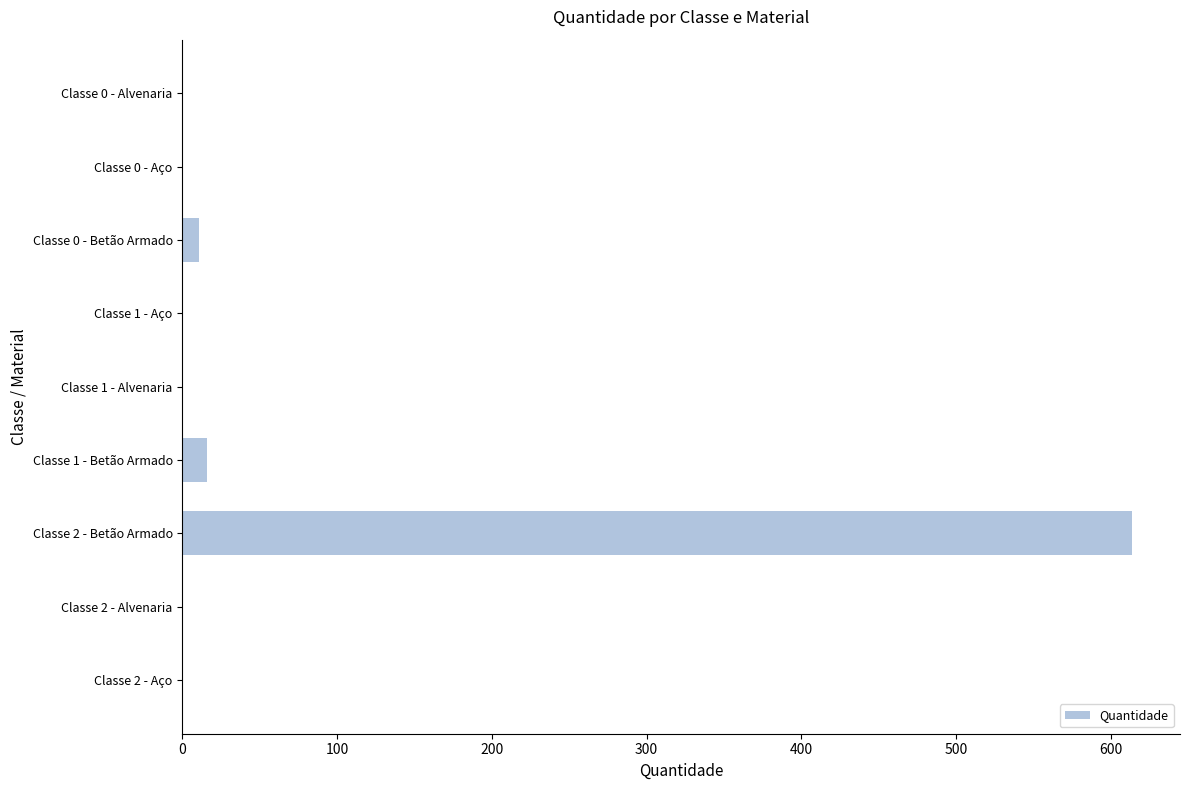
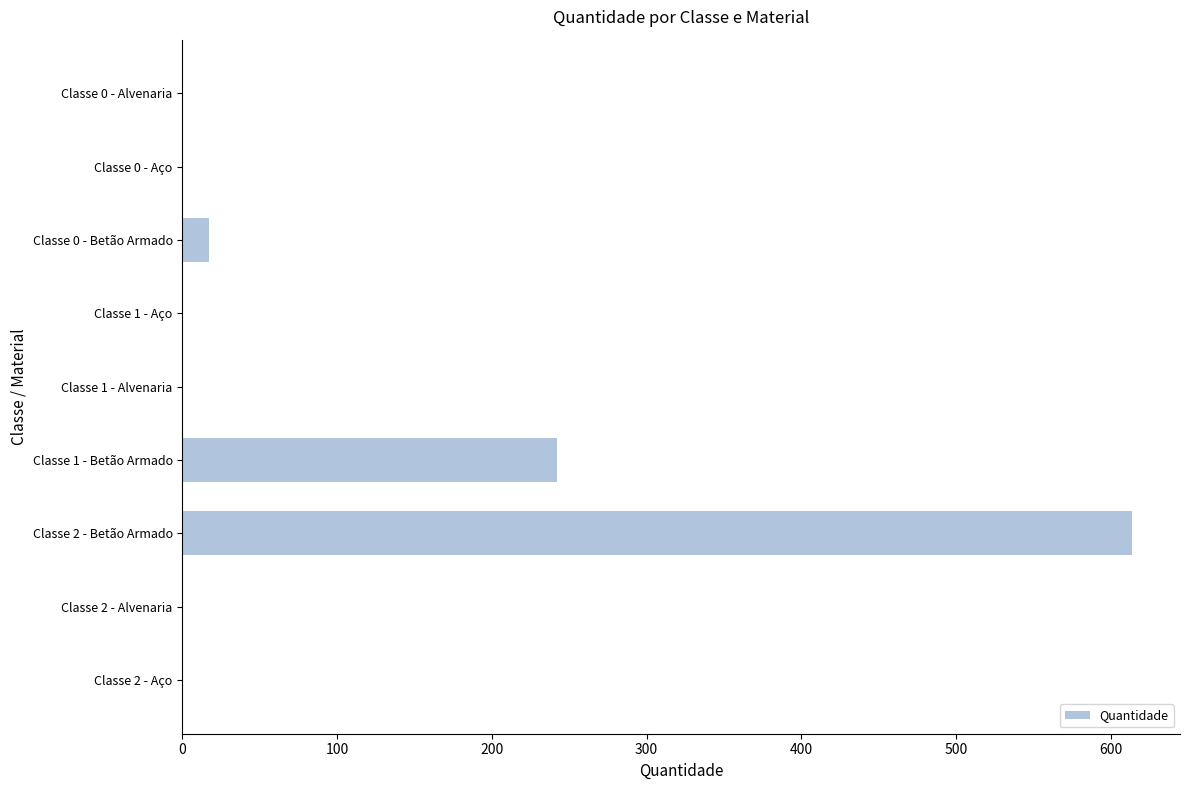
  {
    "Classe 0 - Alvenaria": 0,
    "Classe 0 - Aço": 0,
-   "Classe 0 - Betão Armado": 11,
+   "Classe 0 - Betão Armado": 17,
    "Classe 1 - Aço": 0,
    "Classe 1 - Alvenaria": 0,
-   "Classe 1 - Betão Armado": 16,
+   "Classe 1 - Betão Armado": 242,
    "Classe 2 - Betão Armado": 614,
    "Classe 2 - Alvenaria": 0,
    "Classe 2 - Aço": 0
  }
